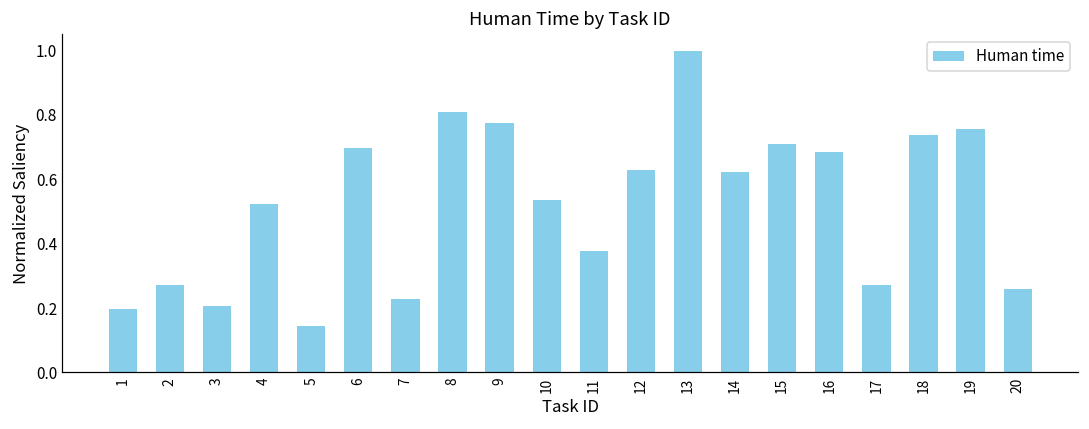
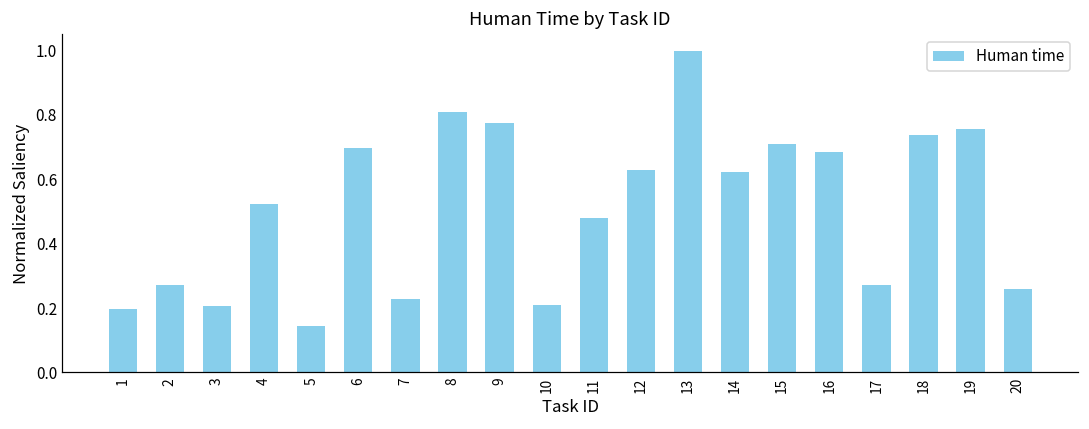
  {
    "1": 0.20,
    "2": 0.27,
    "3": 0.21,
    "4": 0.52,
    "5": 0.14,
    "6": 0.70,
    "7": 0.23,
    "8": 0.81,
    "9": 0.78,
-   "10": 0.53,
-   "11": 0.38,
+   "10": 0.21,
+   "11": 0.48,
    "12": 0.63,
    "13": 1.00,
    "14": 0.62,
    "15": 0.71,
    "16": 0.69,
    "17": 0.27,
    "18": 0.74,
    "19": 0.76,
    "20": 0.26
  }
